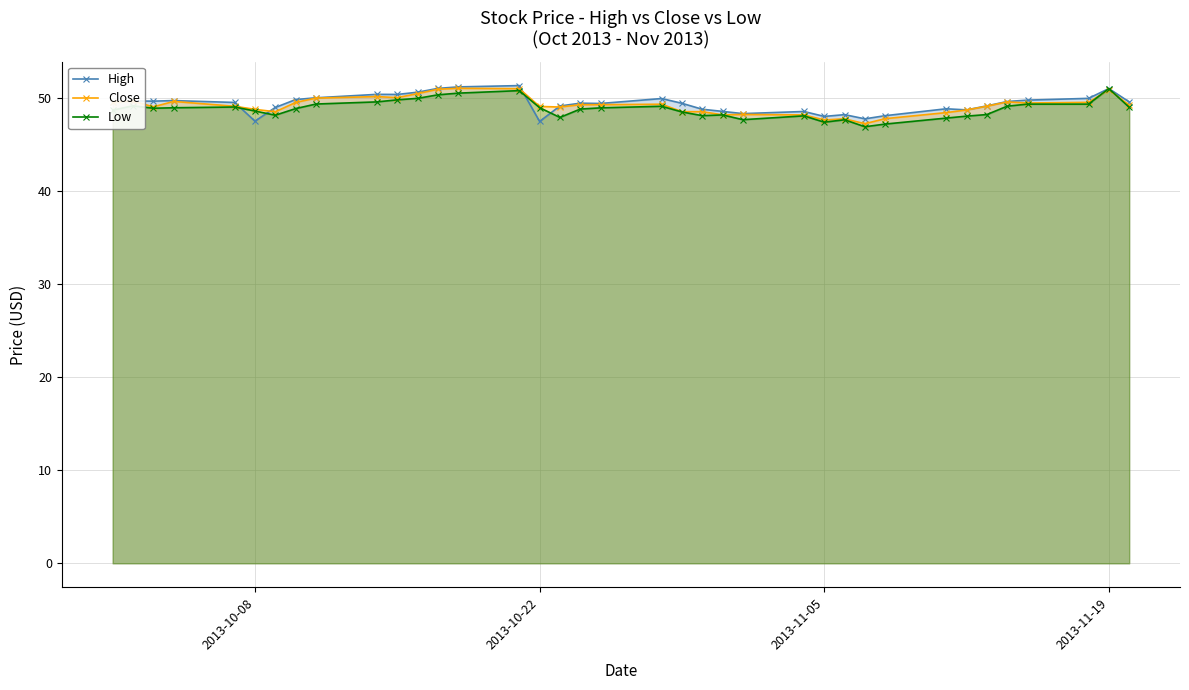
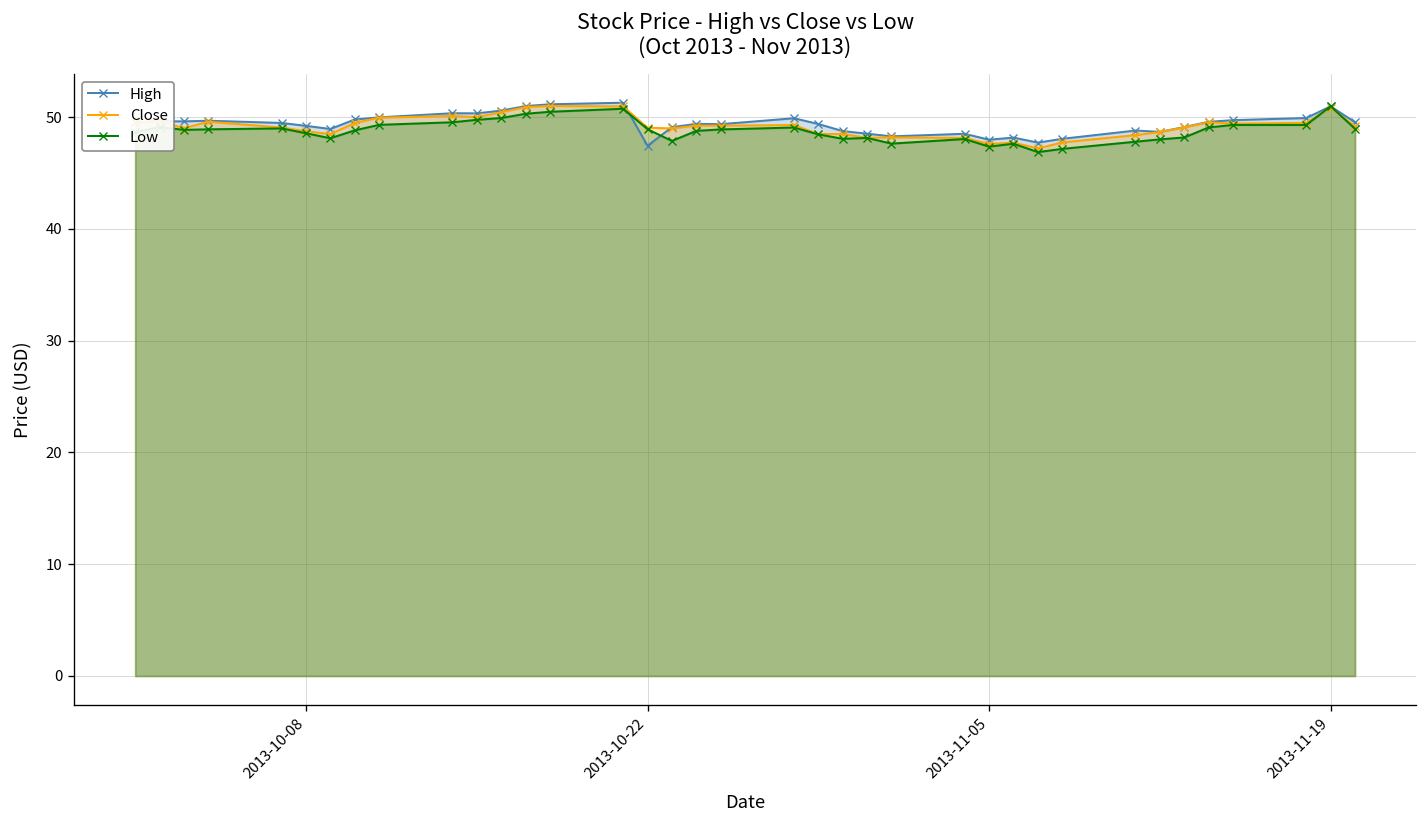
  {
    "High": {
-     "2013-10-08": 47,
+     "2013-10-08": 49,
      "2013-10-22": 47,
      "2013-11-05": 48
    }
  }
